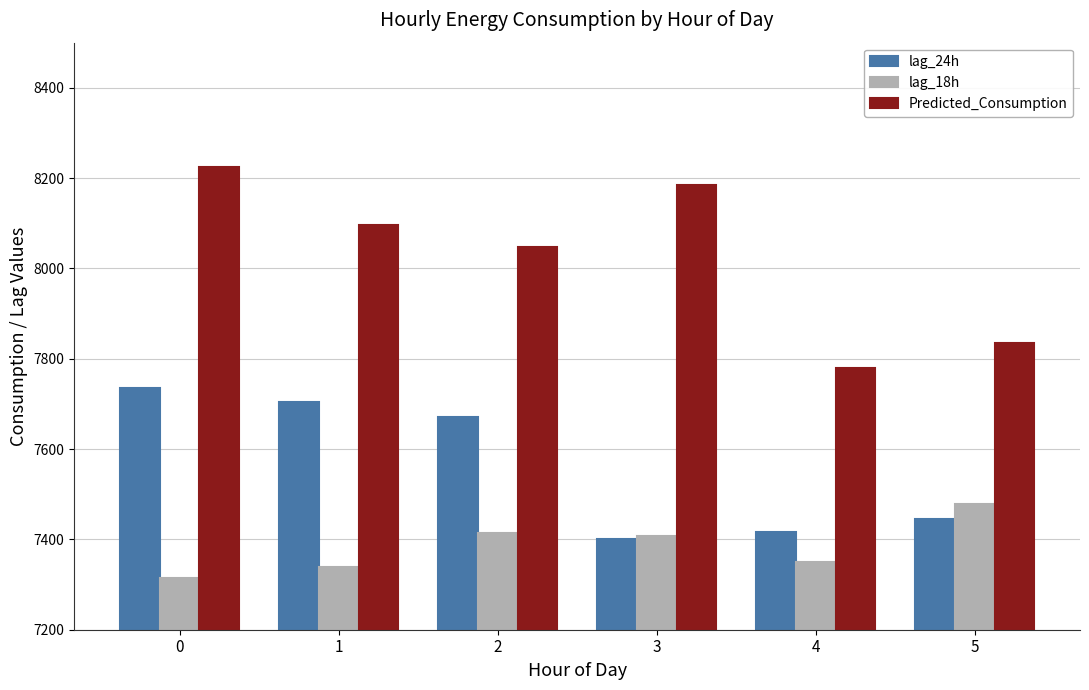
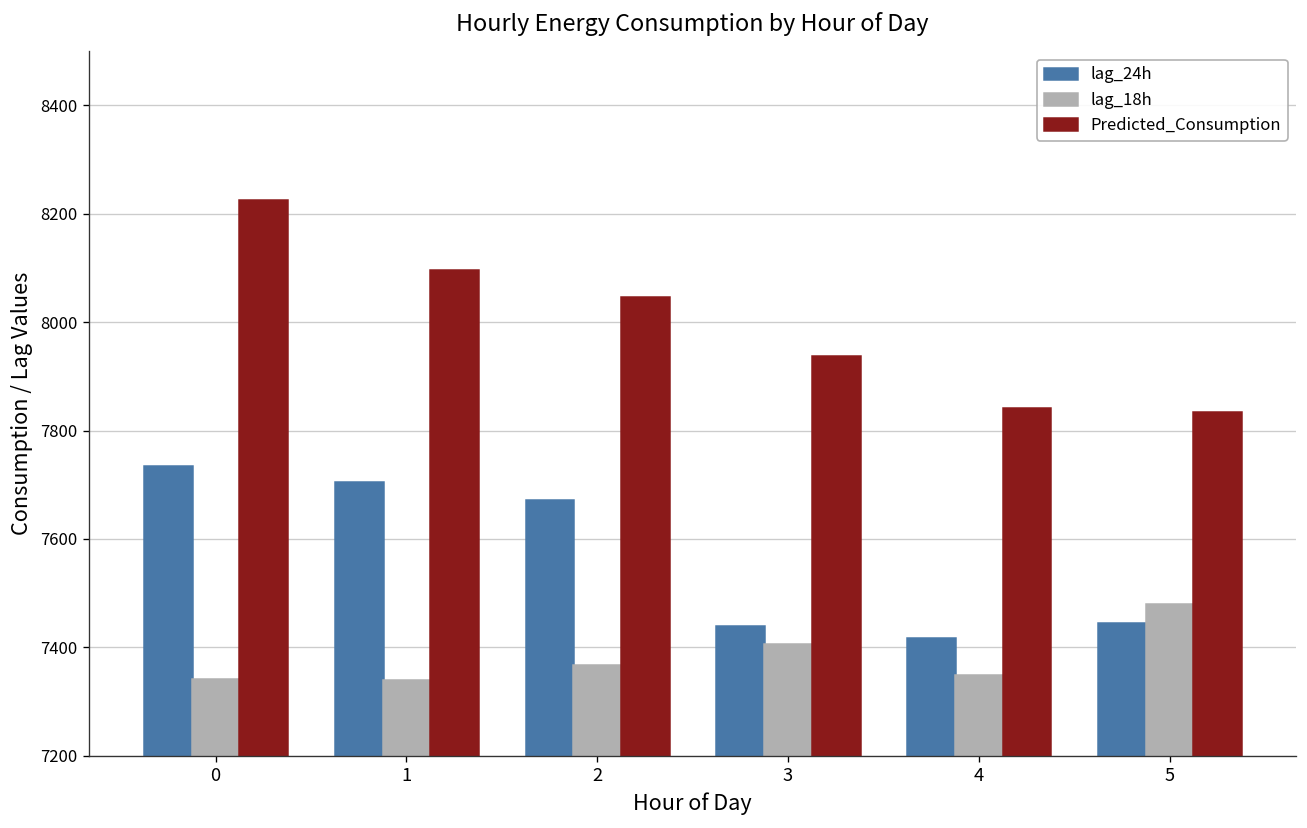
  {
    "lag_24h": {
      "0": 7740,
      "1": 7700,
      "2": 7670,
-     "3": 7400,
+     "3": 7440,
      "4": 7420,
      "5": 7450
    },
    "lag_18h": {
-     "0": 7310,
+     "0": 7340,
      "1": 7340,
-     "2": 7410,
+     "2": 7370,
      "3": 7410,
      "4": 7350,
      "5": 7480
    },
    "Predicted_Consumption": {
      "0": 8230,
      "1": 8100,
      "2": 8050,
-     "3": 8180,
-     "4": 7780,
+     "3": 7940,
+     "4": 7840,
      "5": 7830
    }
  }
